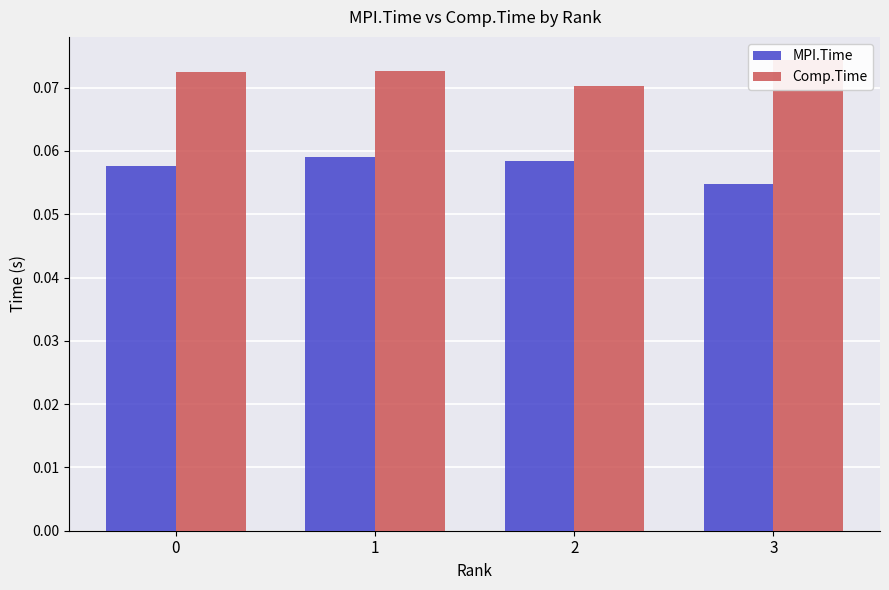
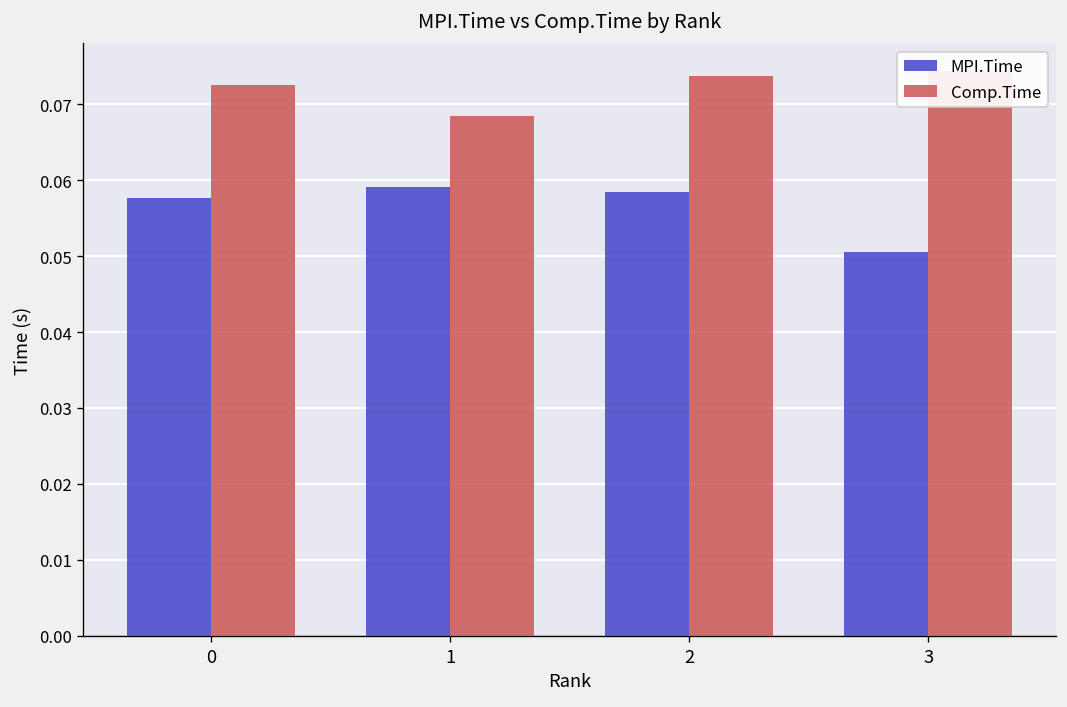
  {
    "MPI.Time": {
      "0": 0.058,
      "1": 0.059,
      "2": 0.058,
-     "3": 0.055
+     "3": 0.051
    },
    "Comp.Time": {
      "0": 0.073,
-     "1": 0.073,
-     "2": 0.070
+     "1": 0.069,
+     "2": 0.074
    }
  }
